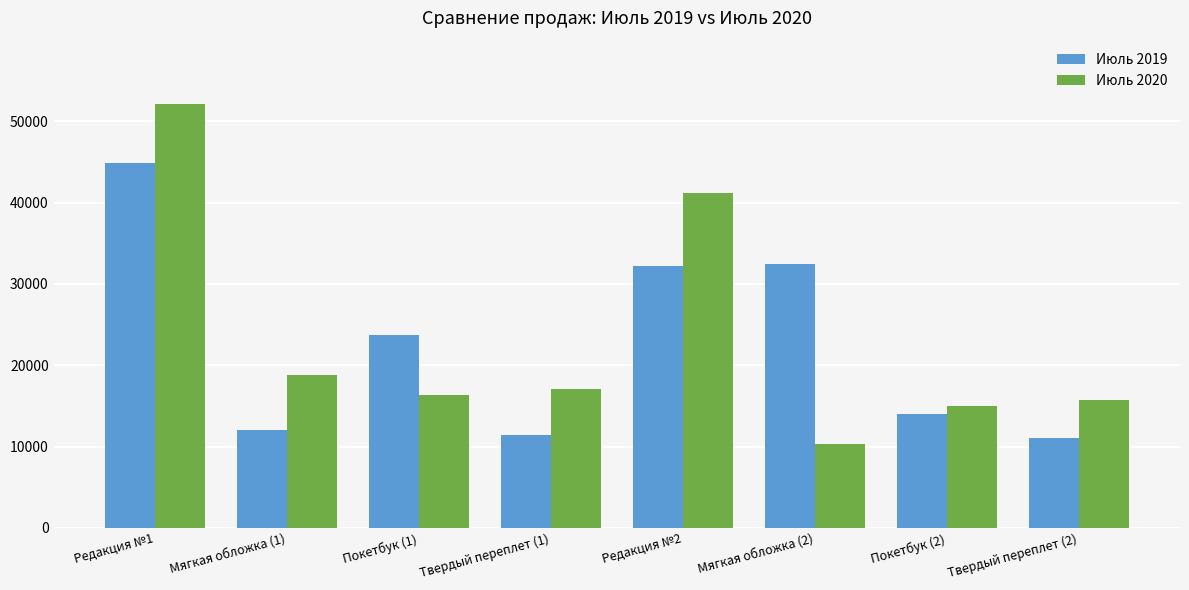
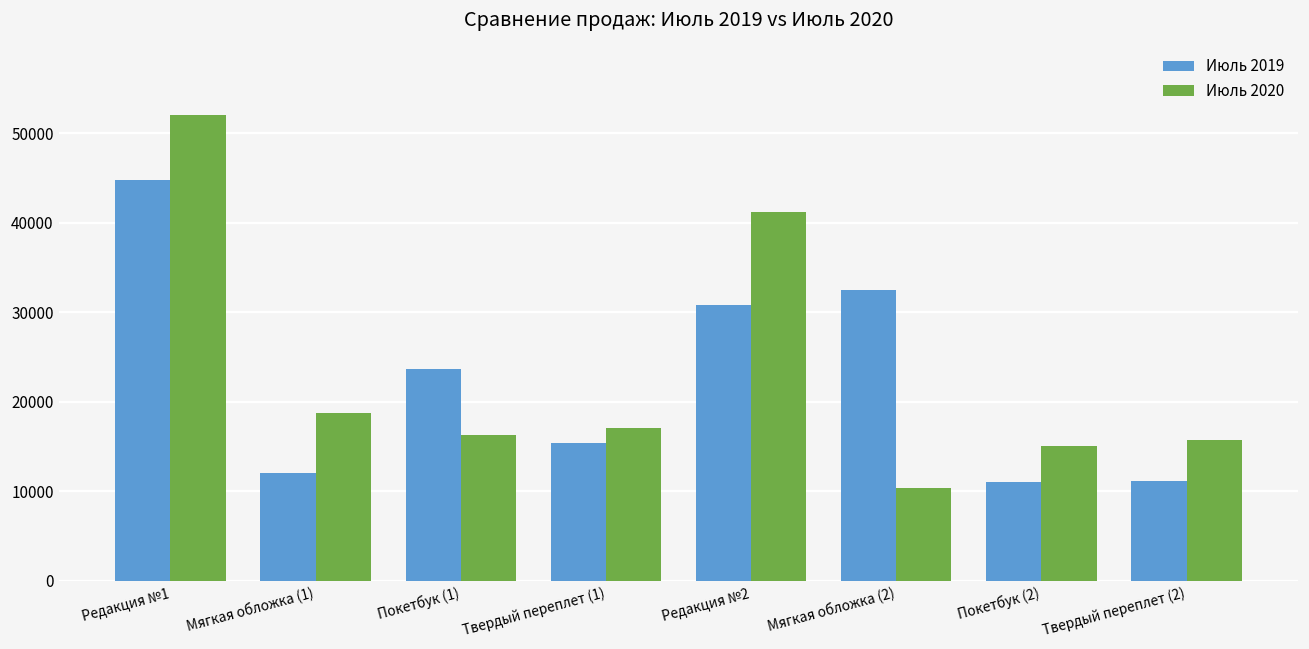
  {
    "Июль 2019": {
      "Редакция №1": 45000,
      "Мягкая обложка (1)": 12000,
      "Покетбук (1)": 24000,
-     "Твердый переплет (1)": 11000,
-     "Редакция №2": 32000,
+     "Твердый переплет (1)": 15000,
+     "Редакция №2": 31000,
      "Мягкая обложка (2)": 32000,
-     "Покетбук (2)": 14000,
+     "Покетбук (2)": 11000,
      "Твердый переплет (2)": 11000
    },
    "Июль 2020": {
      "Редакция №1": 52000,
      "Мягкая обложка (1)": 19000,
      "Покетбук (1)": 16000,
      "Твердый переплет (1)": 17000,
      "Редакция №2": 41000,
      "Мягкая обложка (2)": 10000,
      "Покетбук (2)": 15000,
      "Твердый переплет (2)": 16000
    }
  }
